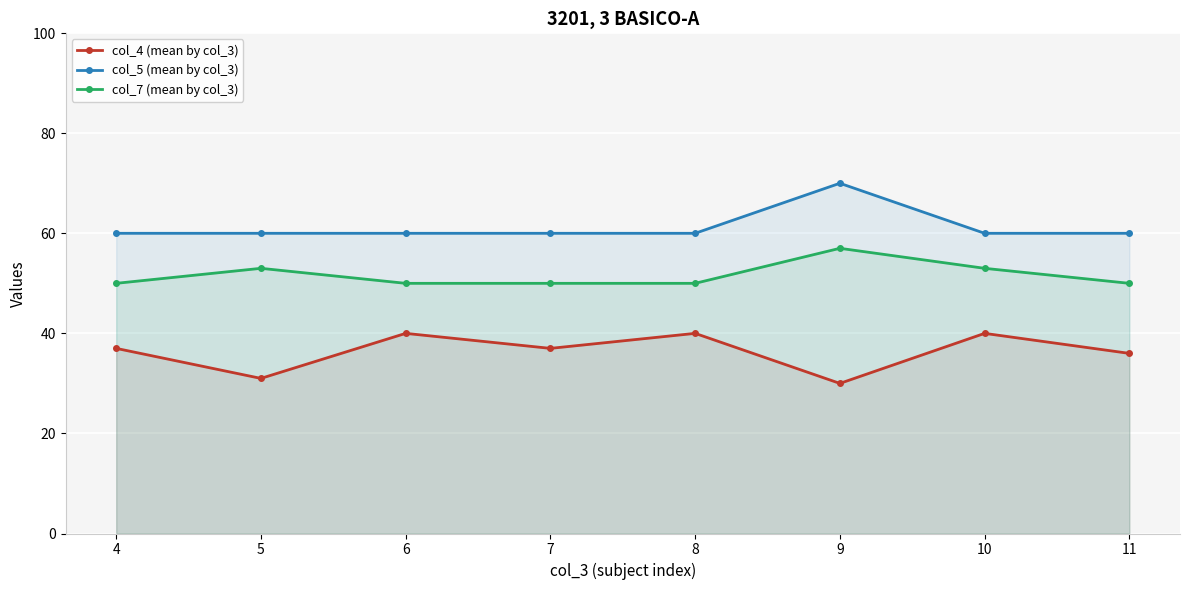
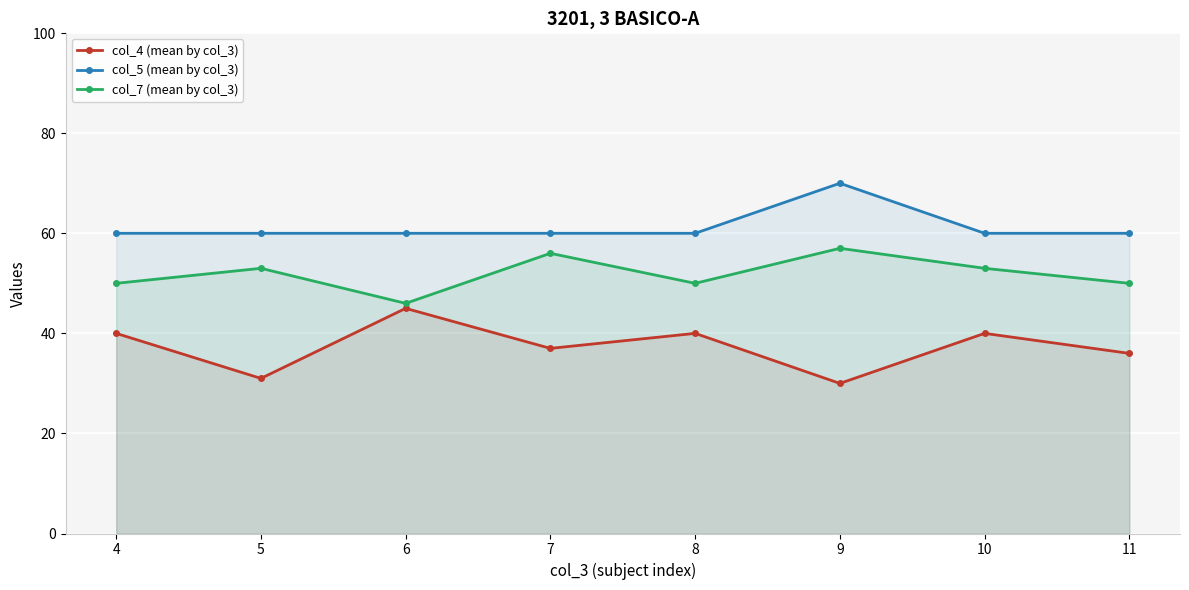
  {
    "col_4 (mean by col_3)": {
-     "4": 37,
+     "4": 40,
      "5": 31,
-     "6": 40,
+     "6": 45,
      "7": 37,
      "8": 40,
      "9": 30,
      "10": 40,
      "11": 36
    },
    "col_5 (mean by col_3)": {
      "4": 60,
      "5": 60,
      "6": 60,
      "7": 60,
      "8": 60,
      "9": 70,
      "10": 60,
      "11": 60
    },
    "col_7 (mean by col_3)": {
      "4": 50,
      "5": 53,
-     "6": 50,
-     "7": 50,
+     "6": 46,
+     "7": 56,
      "8": 50,
      "9": 57,
      "10": 53,
      "11": 50
    }
  }
